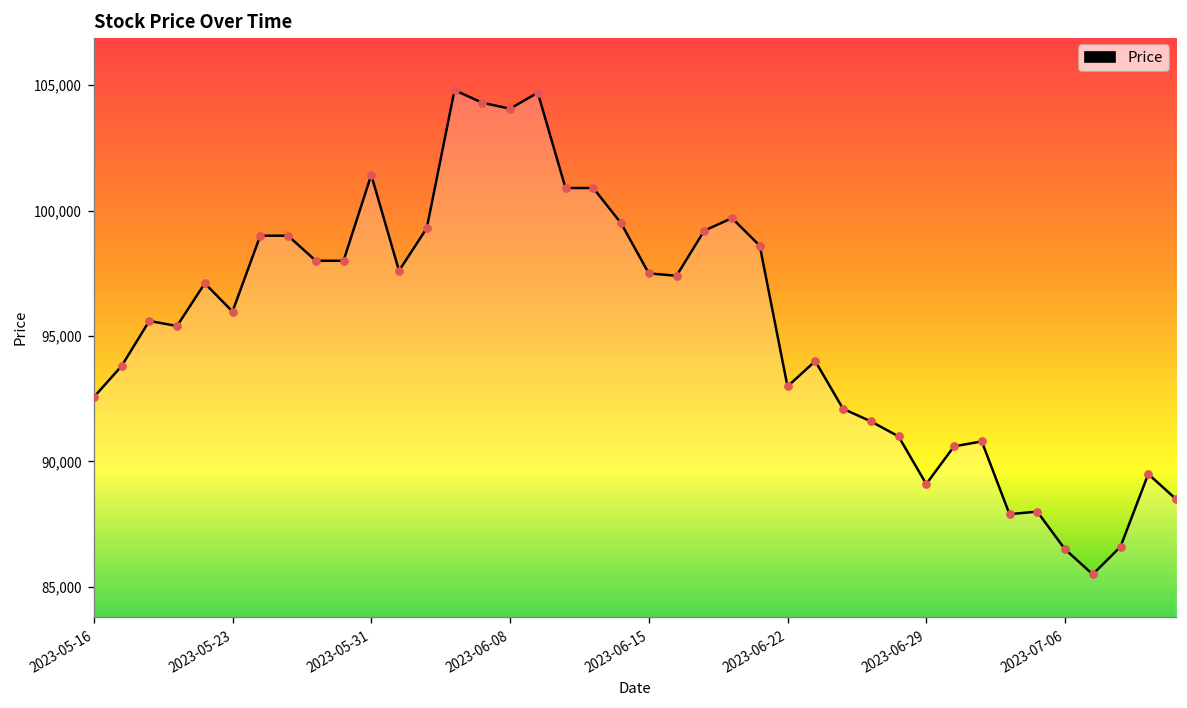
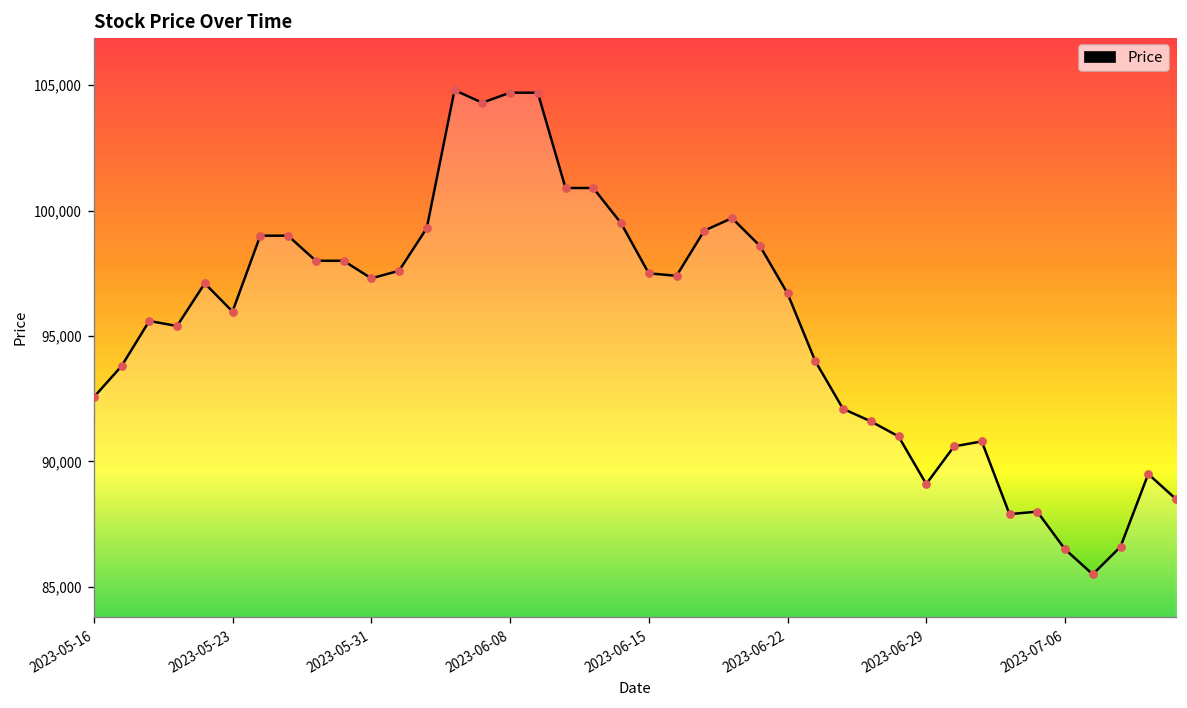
  {
    "2023-05-16": "92,600",
    "2023-05-23": "96,000",
-   "2023-05-31": "101,400",
-   "2023-06-08": "104,100",
+   "2023-05-31": "97,300",
+   "2023-06-08": "104,700",
    "2023-06-15": "97,500",
-   "2023-06-22": "93,000",
+   "2023-06-22": "96,700",
    "2023-06-29": "89,100",
    "2023-07-06": "86,500"
  }
